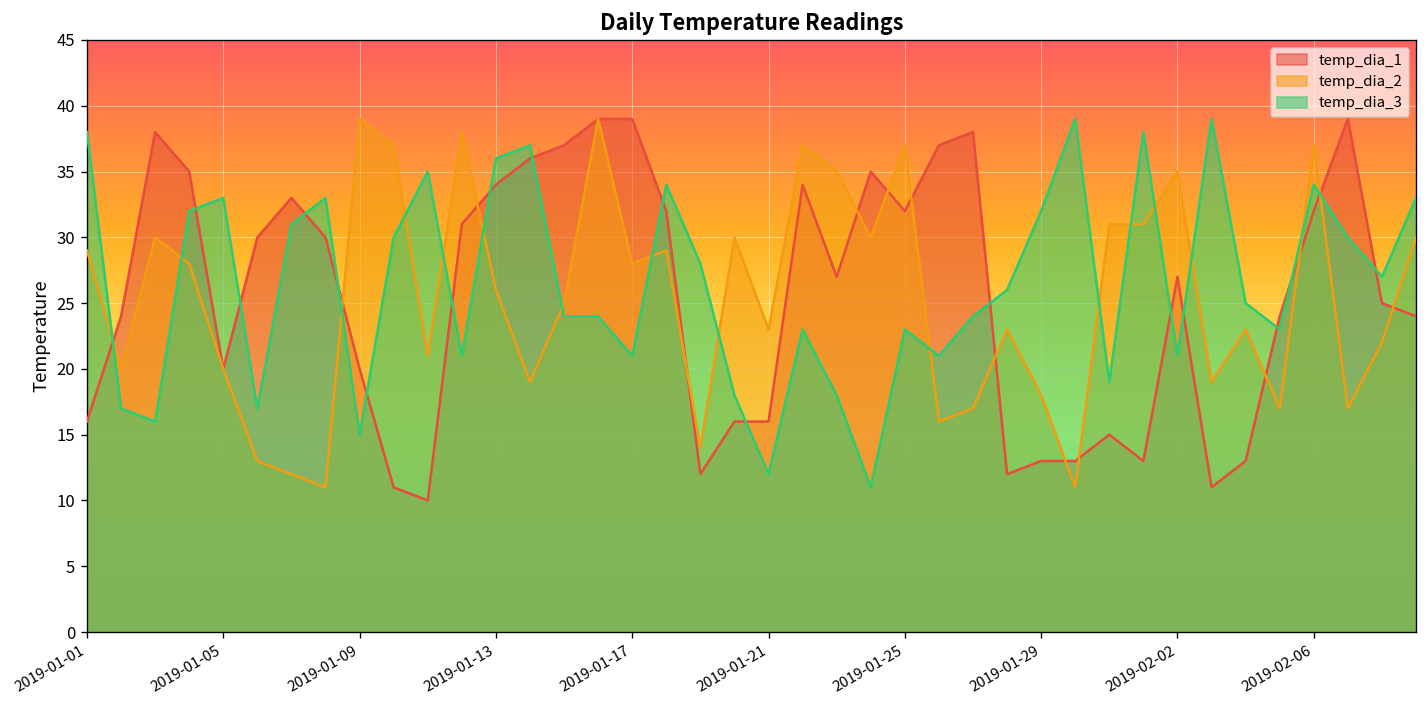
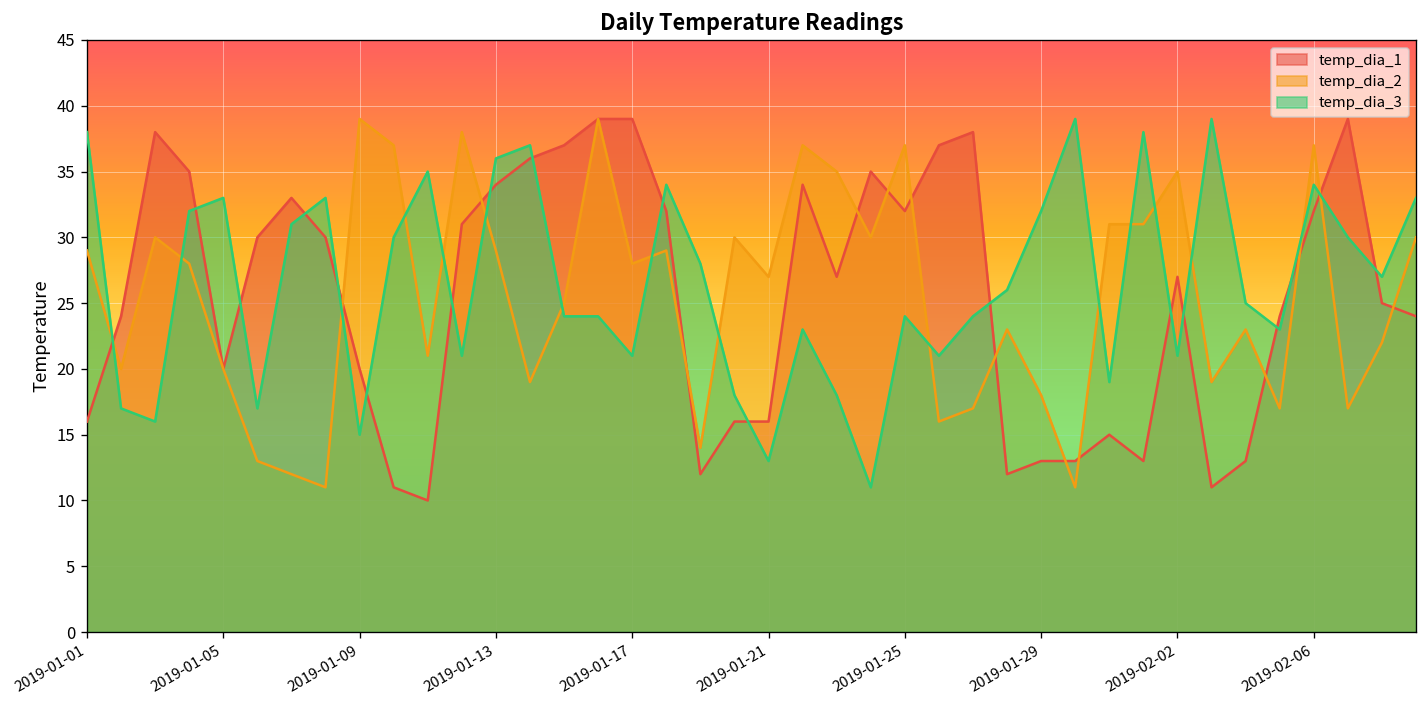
  {
    "temp_dia_1": {
      "2019-01-01": 16,
      "2019-01-09": 20,
      "2019-01-13": 34,
      "2019-01-17": 39,
      "2019-01-21": 16,
      "2019-01-25": 32,
      "2019-01-29": 13,
      "2019-02-02": 27,
      "2019-02-06": 32
    },
    "temp_dia_2": {
      "2019-01-01": 29,
      "2019-01-09": 39,
-     "2019-01-13": 26,
+     "2019-01-13": 29,
      "2019-01-17": 28,
-     "2019-01-21": 23,
+     "2019-01-21": 27,
      "2019-01-25": 37,
      "2019-01-29": 18,
      "2019-02-02": 35,
      "2019-02-06": 37
    },
    "temp_dia_3": {
      "2019-01-01": 38,
      "2019-01-05": 33,
      "2019-01-09": 15,
      "2019-01-13": 36,
      "2019-01-17": 21,
-     "2019-01-21": 12,
-     "2019-01-25": 23,
+     "2019-01-21": 13,
+     "2019-01-25": 24,
      "2019-01-29": 32,
      "2019-02-02": 21,
      "2019-02-06": 34
    }
  }
